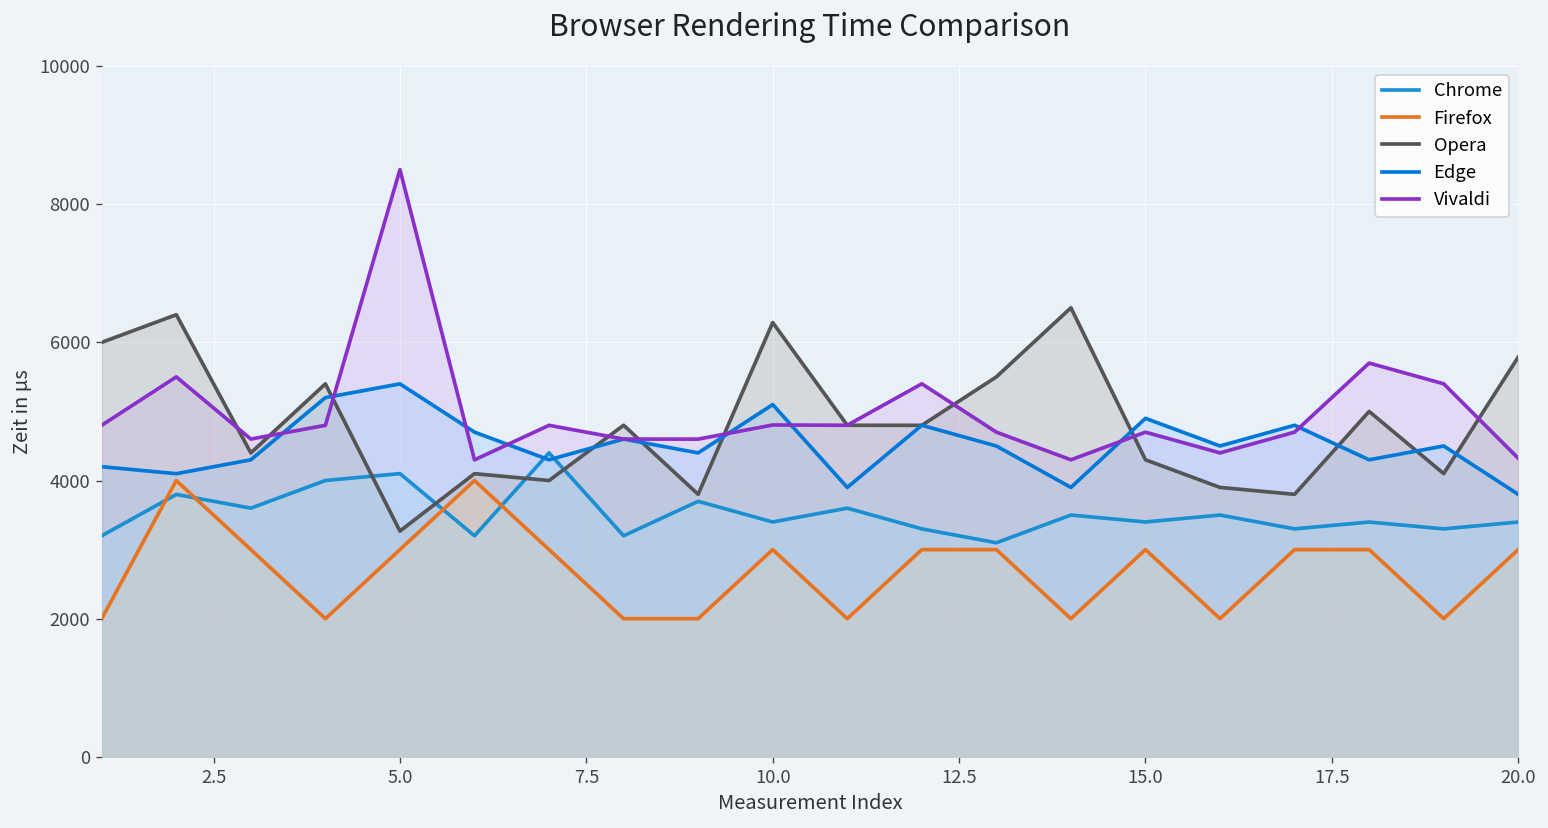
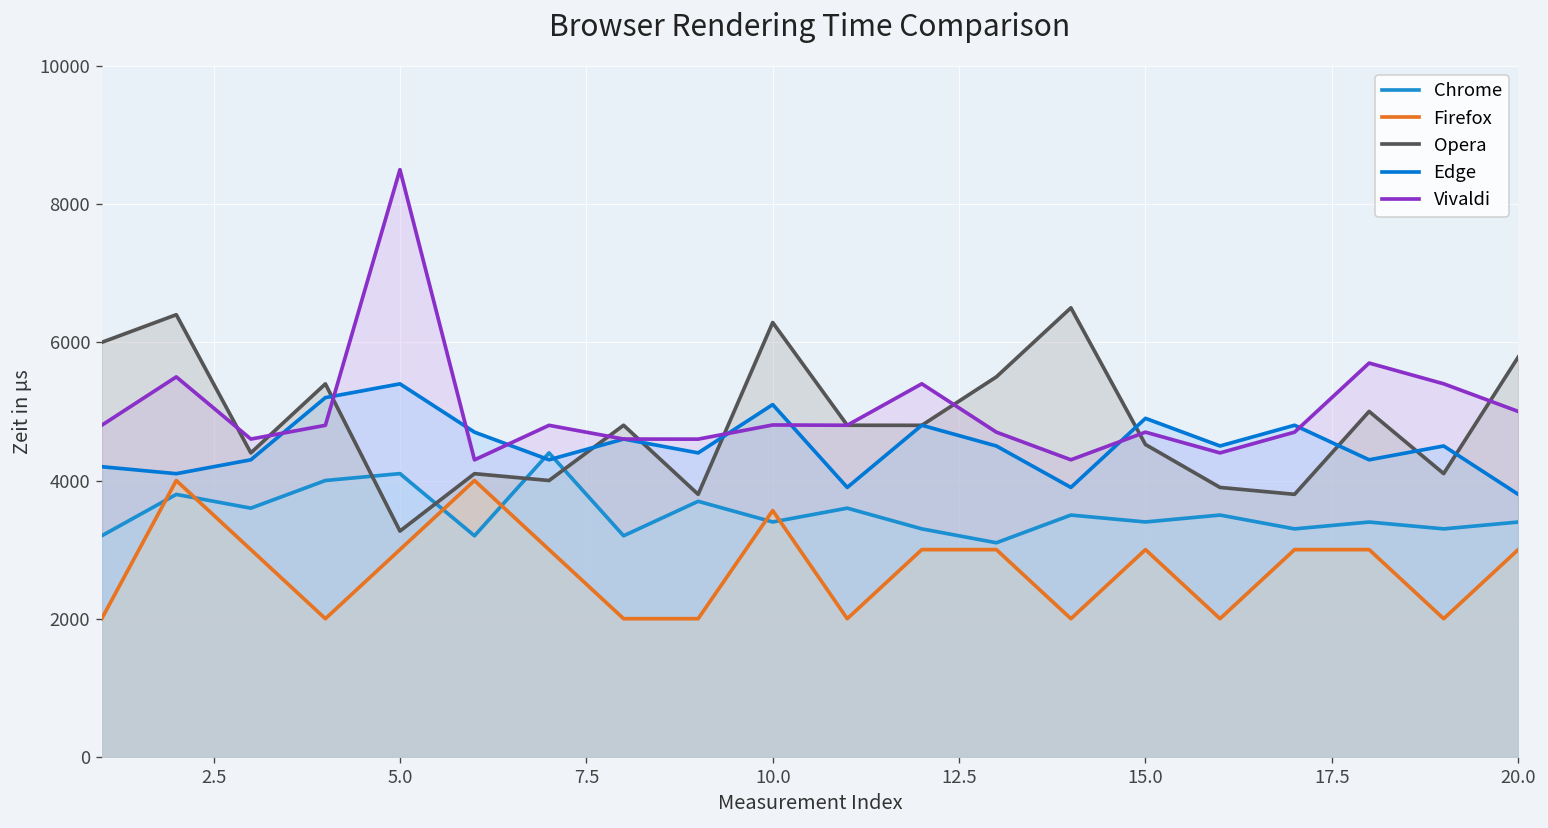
  {
    "Firefox": {
      "5.0": 3000,
-     "10.0": 3000,
+     "10.0": 3600,
      "15.0": 3000,
      "20.0": 3000
    },
    "Opera": {
      "5.0": 3300,
      "10.0": 6300,
-     "15.0": 4300,
+     "15.0": 4500,
      "20.0": 5800
    },
    "Vivaldi": {
      "5.0": 8500,
      "10.0": 4800,
      "15.0": 4700,
-     "20.0": 4300
+     "20.0": 5000
    }
  }
